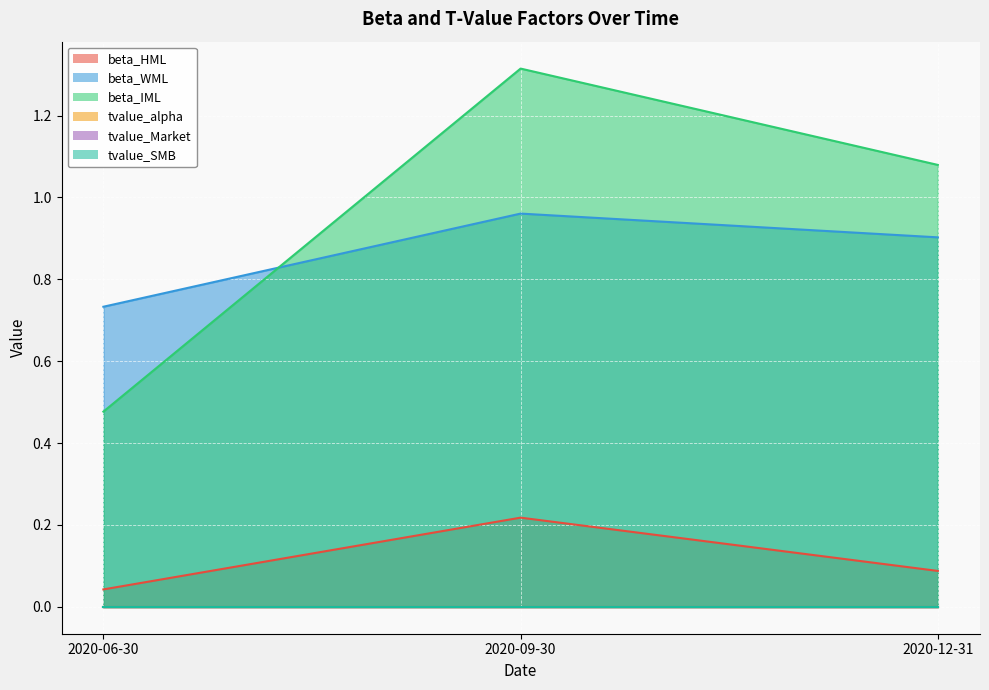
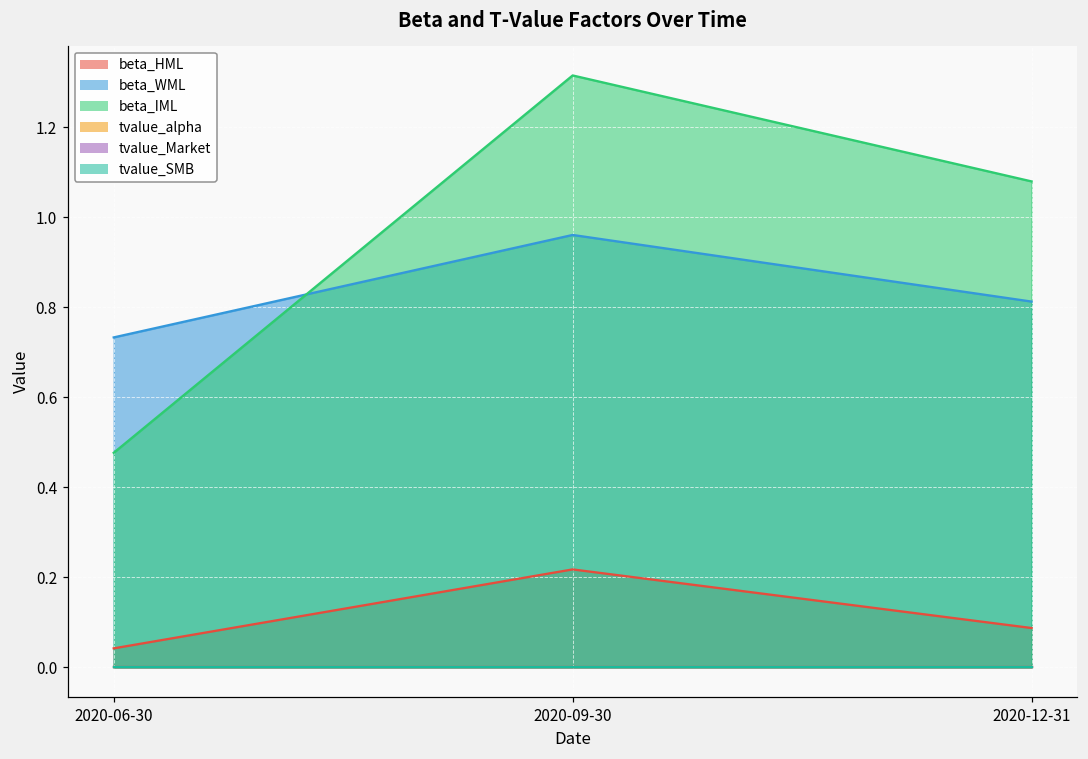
  {
    "beta_HML": {
      "2020-06-30": 0.04,
      "2020-09-30": 0.22,
      "2020-12-31": 0.09
    },
    "beta_WML": {
      "2020-06-30": 0.73,
      "2020-09-30": 0.96,
-     "2020-12-31": 0.90
+     "2020-12-31": 0.81
    }
  }
